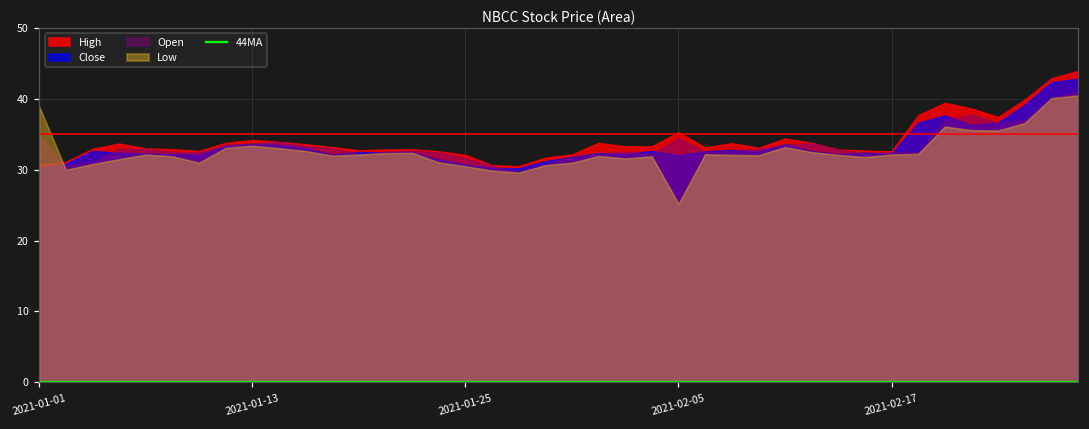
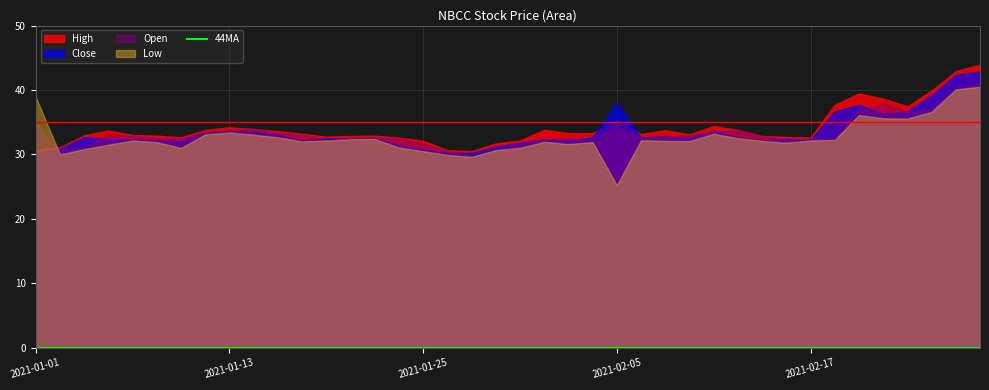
  {
    "44MA": {
      "2021-01-01": 0,
      "2021-01-13": 0,
      "2021-01-25": 0,
      "2021-02-05": 0,
      "2021-02-17": 0
    },
    "High": {
      "2021-01-01": 31,
      "2021-01-13": 34,
      "2021-01-25": 32,
      "2021-02-05": 35
    },
    "Close": {
      "2021-01-01": 30,
-     "2021-02-05": 32
+     "2021-02-05": 38
    },
    "Open": {
      "2021-01-01": 35,
      "2021-01-25": 32,
      "2021-02-05": 34
    },
    "Low": {
      "2021-01-01": 39,
      "2021-02-05": 25
    }
  }
